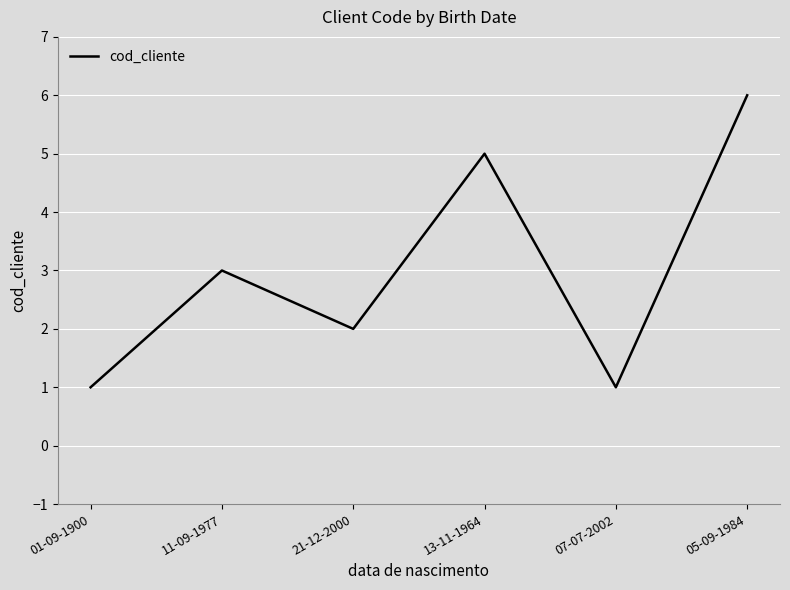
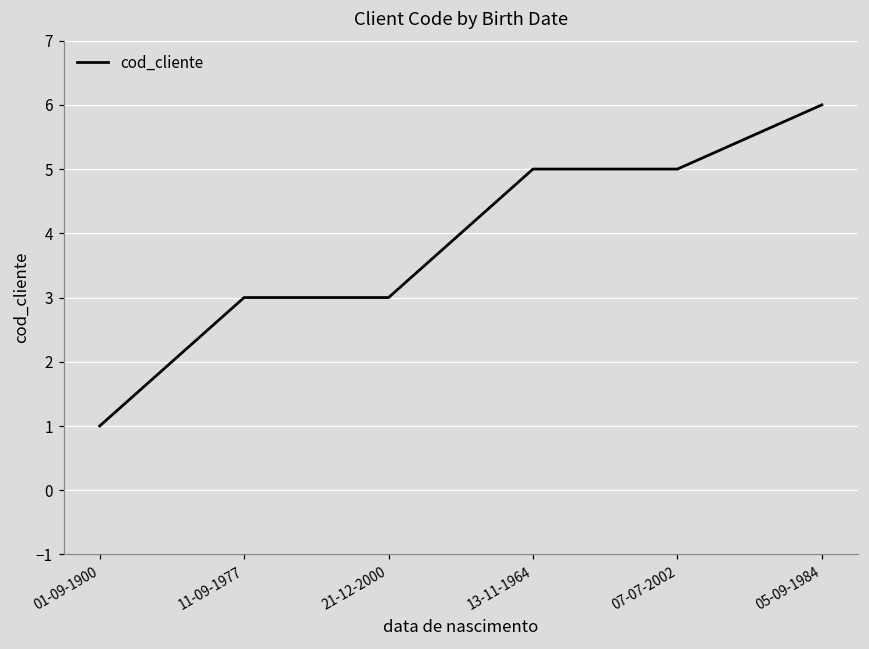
  {
    "01-09-1900": 1,
    "11-09-1977": 3,
-   "21-12-2000": 2,
+   "21-12-2000": 3,
    "13-11-1964": 5,
-   "07-07-2002": 1,
+   "07-07-2002": 5,
    "05-09-1984": 6
  }
